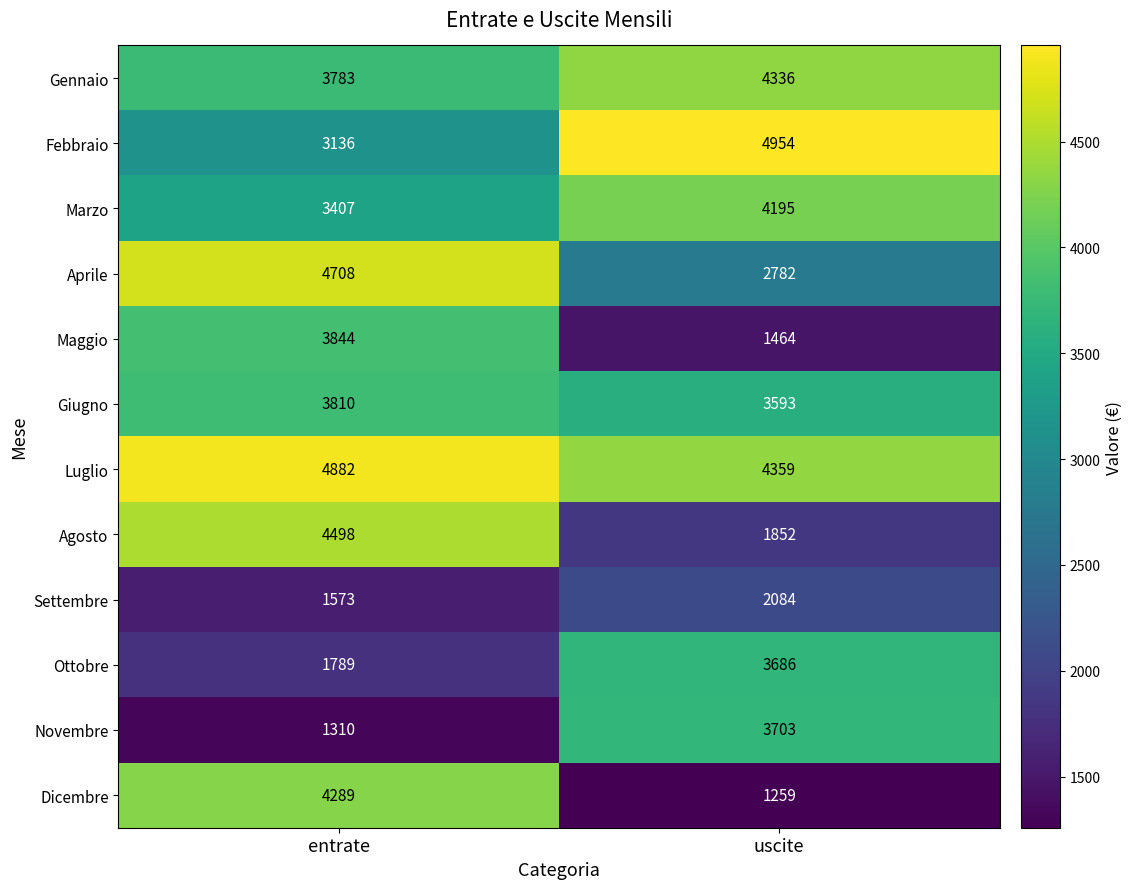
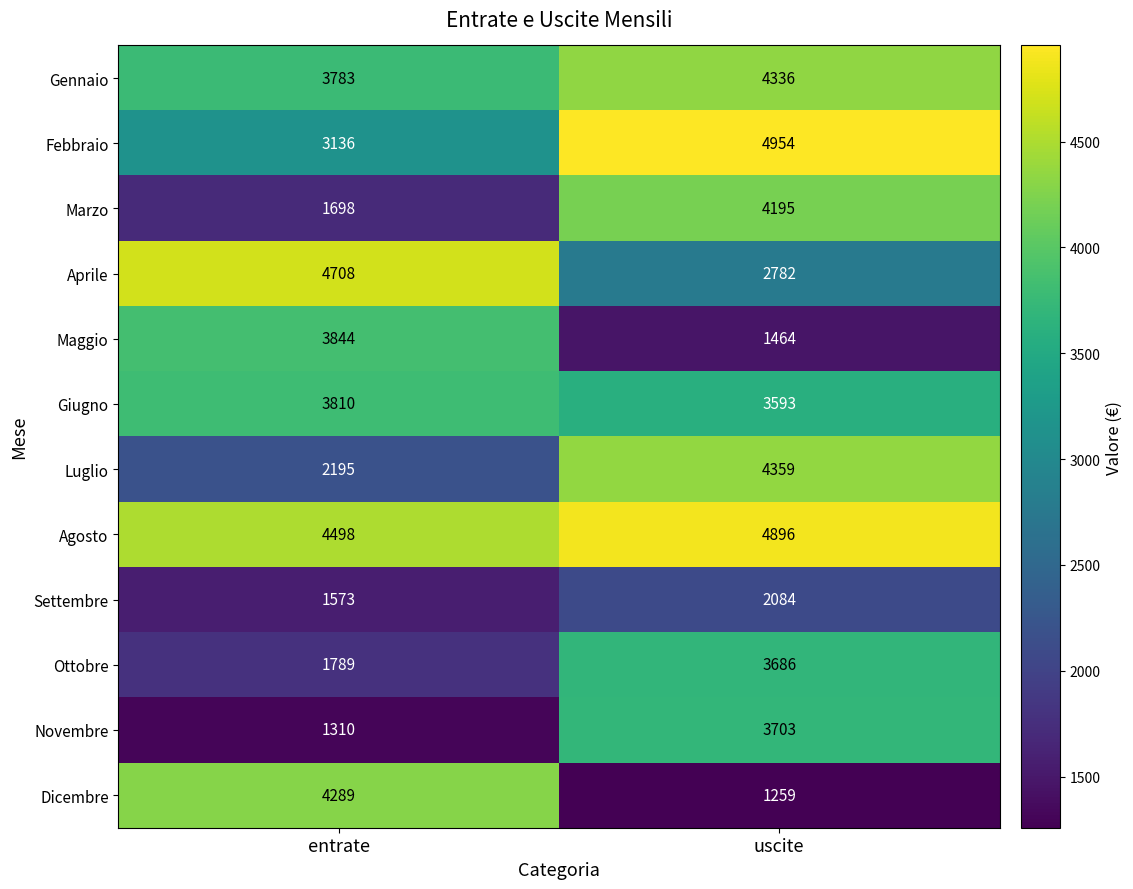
  {
    "Gennaio": {
      "entrate": 3783,
      "uscite": 4336
    },
    "Febbraio": {
      "entrate": 3136,
      "uscite": 4954
    },
    "Marzo": {
-     "entrate": 3407,
+     "entrate": 1698,
      "uscite": 4195
    },
    "Aprile": {
      "entrate": 4708,
      "uscite": 2782
    },
    "Maggio": {
      "entrate": 3844,
      "uscite": 1464
    },
    "Giugno": {
      "entrate": 3810,
      "uscite": 3593
    },
    "Luglio": {
-     "entrate": 4882,
+     "entrate": 2195,
      "uscite": 4359
    },
    "Agosto": {
      "entrate": 4498,
-     "uscite": 1852
+     "uscite": 4896
    },
    "Settembre": {
      "entrate": 1573,
      "uscite": 2084
    },
    "Ottobre": {
      "entrate": 1789,
      "uscite": 3686
    },
    "Novembre": {
      "entrate": 1310,
      "uscite": 3703
    },
    "Dicembre": {
      "entrate": 4289,
      "uscite": 1259
    }
  }
